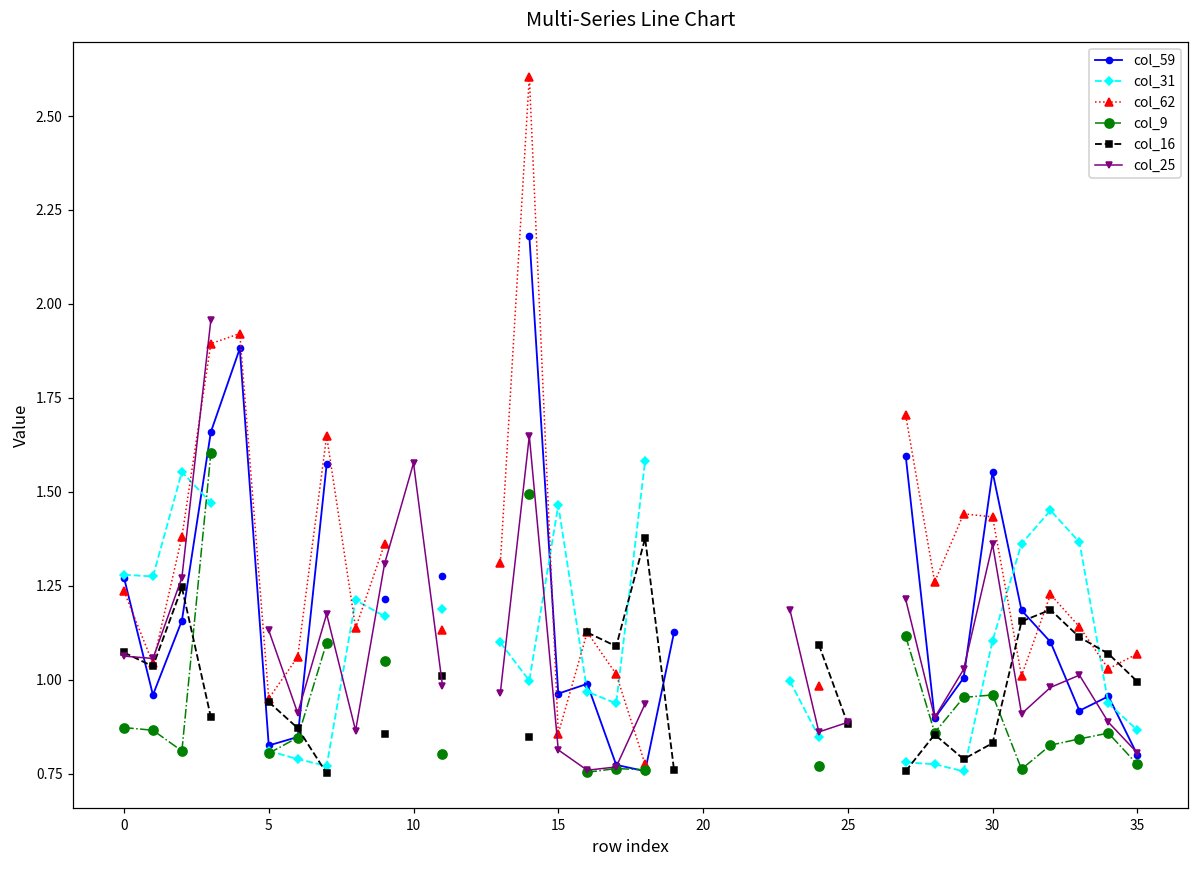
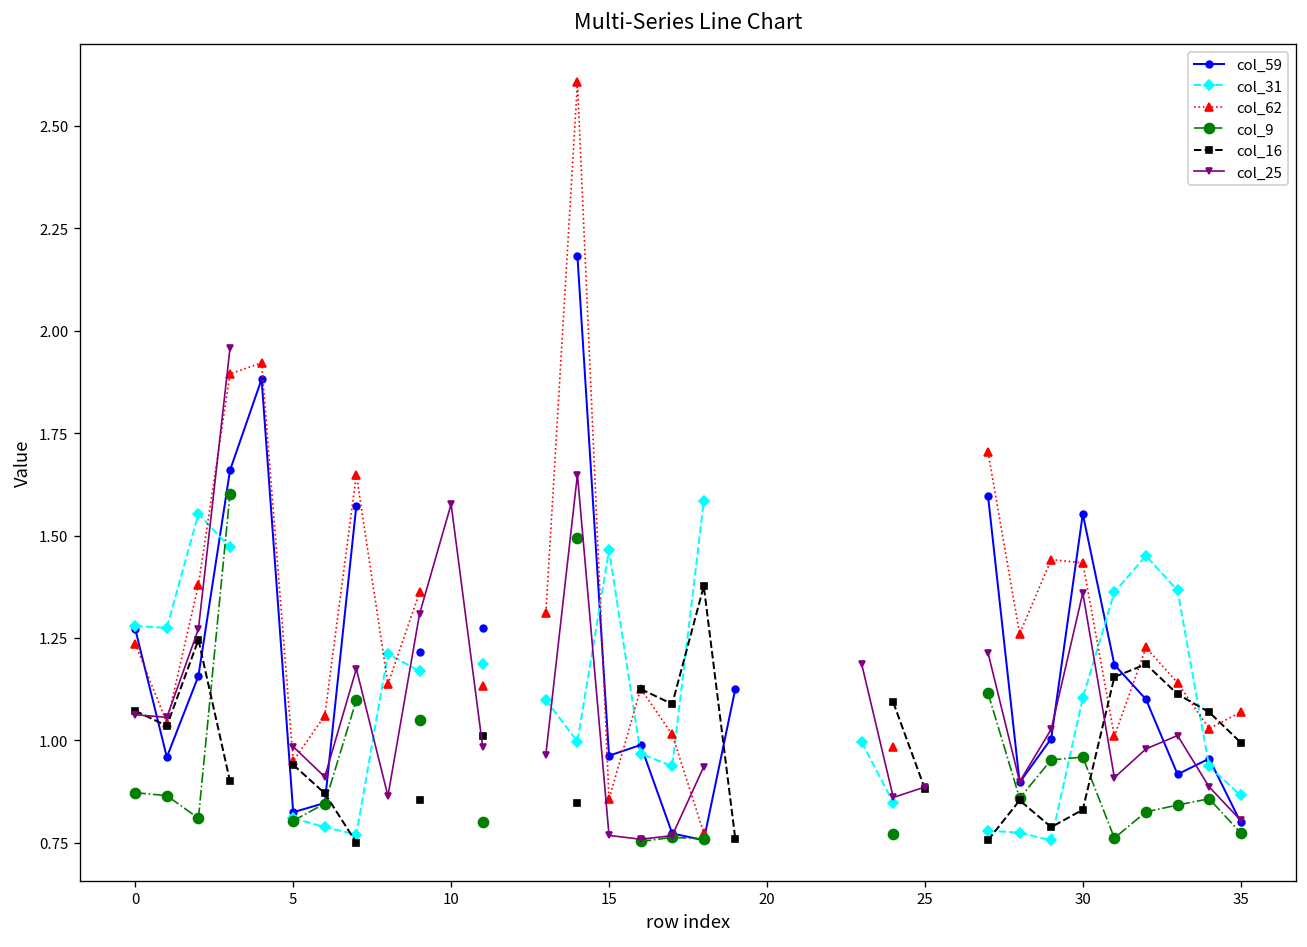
  {
    "col_59": {
      "0": 1.27,
      "5": 0.82,
      "15": 0.96,
      "30": 1.55
    },
    "col_31": {
      "0": 1.28,
      "15": 1.46,
      "30": 1.10,
      "35": 0.87
    },
    "col_62": {
      "0": 1.24,
      "5": 0.95,
      "15": 0.86,
      "30": 1.43,
      "35": 1.07
    },
    "col_9": {
      "0": 0.87,
      "30": 0.96,
      "35": 0.77
    },
    "col_16": {
      "0": 1.07,
      "5": 0.94,
      "30": 0.83,
      "35": 1.00
    },
    "col_25": {
      "0": 1.06,
-     "5": 1.13,
+     "5": 0.98,
      "10": 1.58,
-     "15": 0.81,
+     "15": 0.77,
      "30": 1.36
    }
  }
